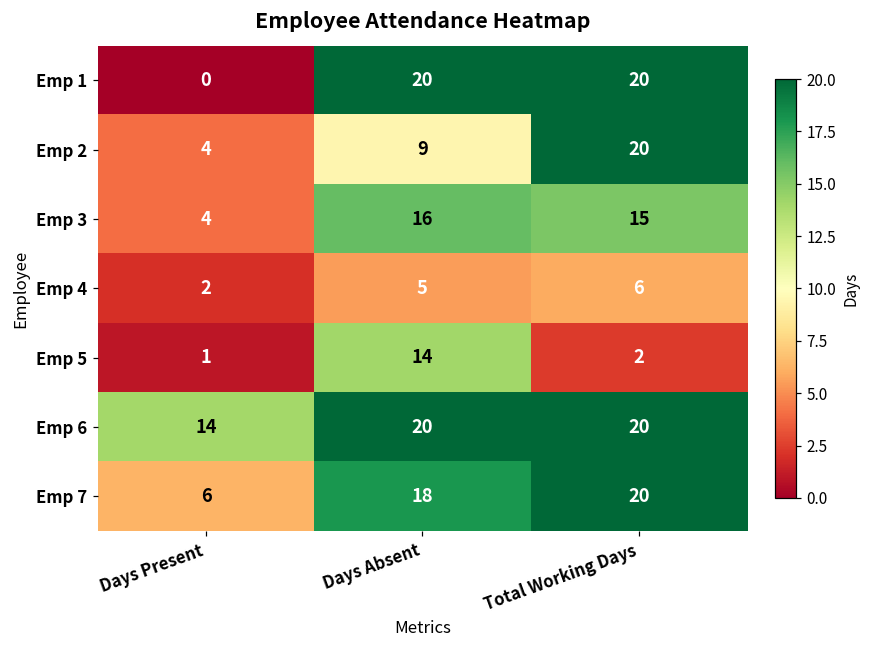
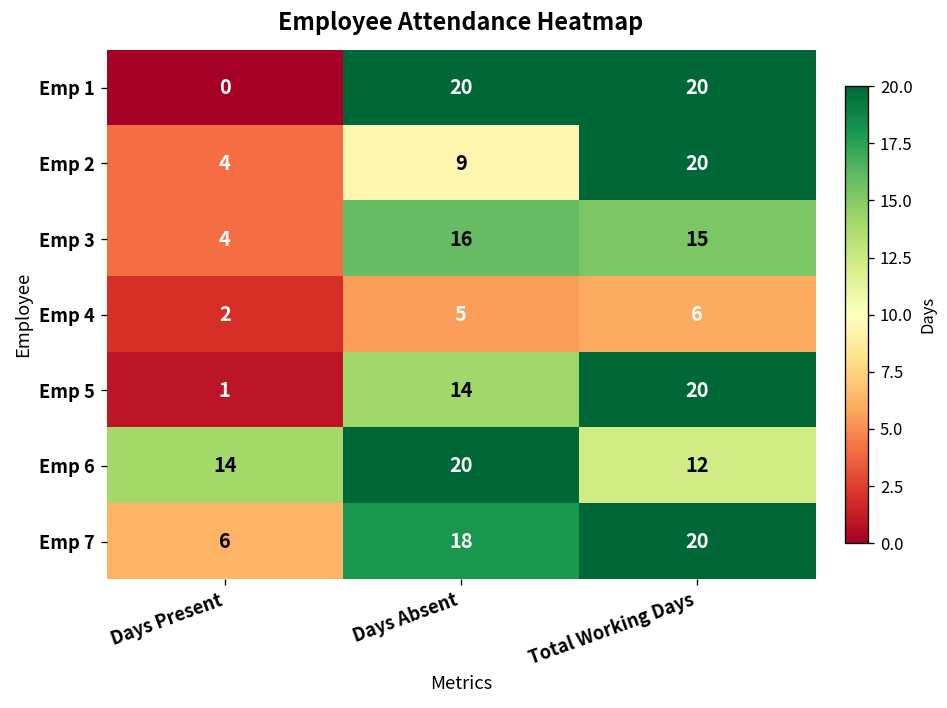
  {
    "Emp 1": {
      "Days Present": 0,
      "Days Absent": 20,
      "Total Working Days": 20
    },
    "Emp 2": {
      "Days Present": 4,
      "Days Absent": 9,
      "Total Working Days": 20
    },
    "Emp 3": {
      "Days Present": 4,
      "Days Absent": 16,
      "Total Working Days": 15
    },
    "Emp 4": {
      "Days Present": 2,
      "Days Absent": 5,
      "Total Working Days": 6
    },
    "Emp 5": {
      "Days Present": 1,
      "Days Absent": 14,
-     "Total Working Days": 2
+     "Total Working Days": 20
    },
    "Emp 6": {
      "Days Present": 14,
      "Days Absent": 20,
-     "Total Working Days": 20
+     "Total Working Days": 12
    },
    "Emp 7": {
      "Days Present": 6,
      "Days Absent": 18,
      "Total Working Days": 20
    }
  }
